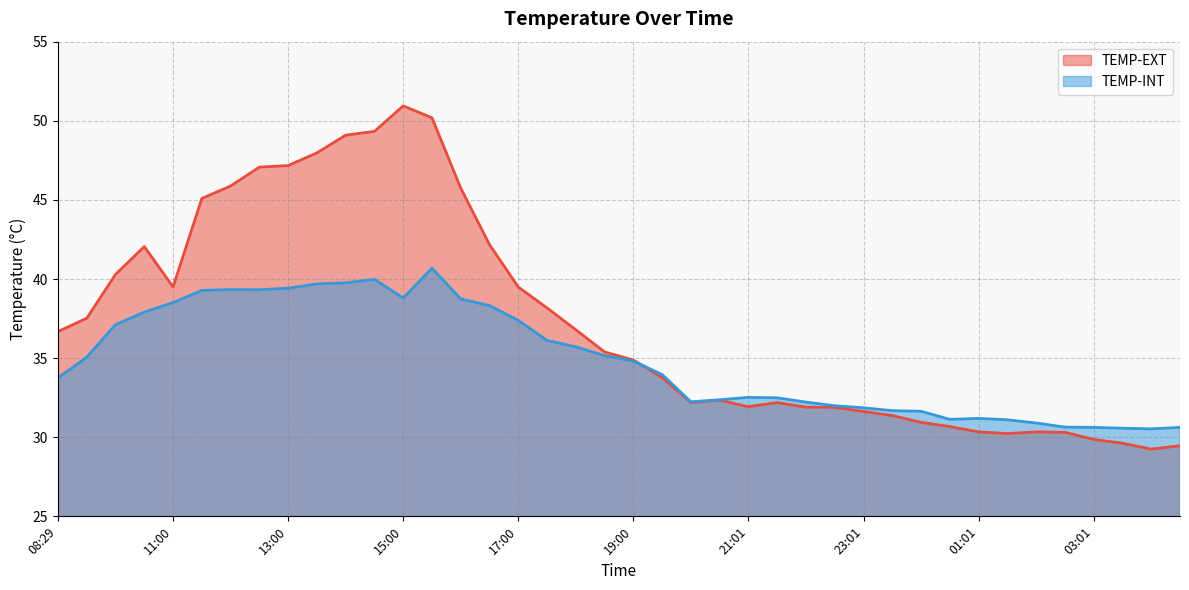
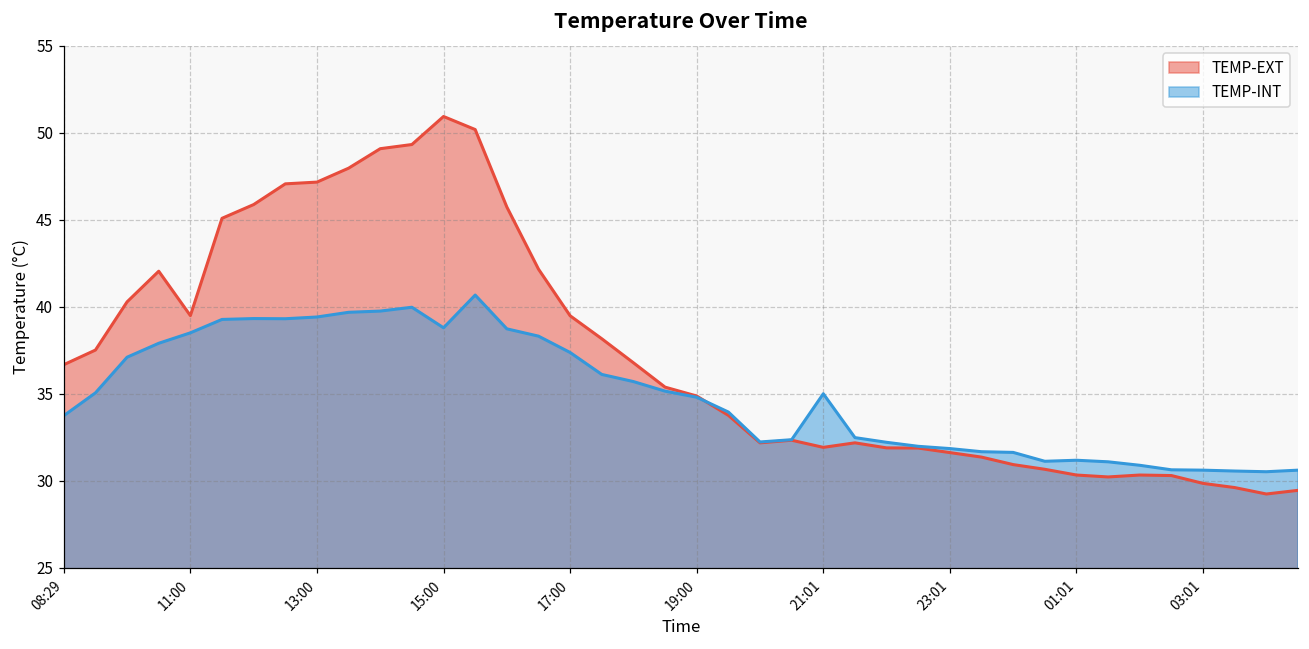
  {
    "TEMP-EXT": {
      "08:29": 36.7,
      "11:00": 39.5,
      "13:00": 47.2,
      "15:00": 50.9,
      "17:00": 39.5,
      "21:01": 31.9,
      "23:01": 31.6,
      "01:01": 30.3,
      "03:01": 29.9
    },
    "TEMP-INT": {
      "08:29": 33.8,
      "11:00": 38.5,
      "13:00": 39.4,
      "15:00": 38.8,
      "17:00": 37.4,
-     "21:01": 32.5,
+     "21:01": 35.0,
      "23:01": 31.9,
      "01:01": 31.2,
      "03:01": 30.6
    }
  }
